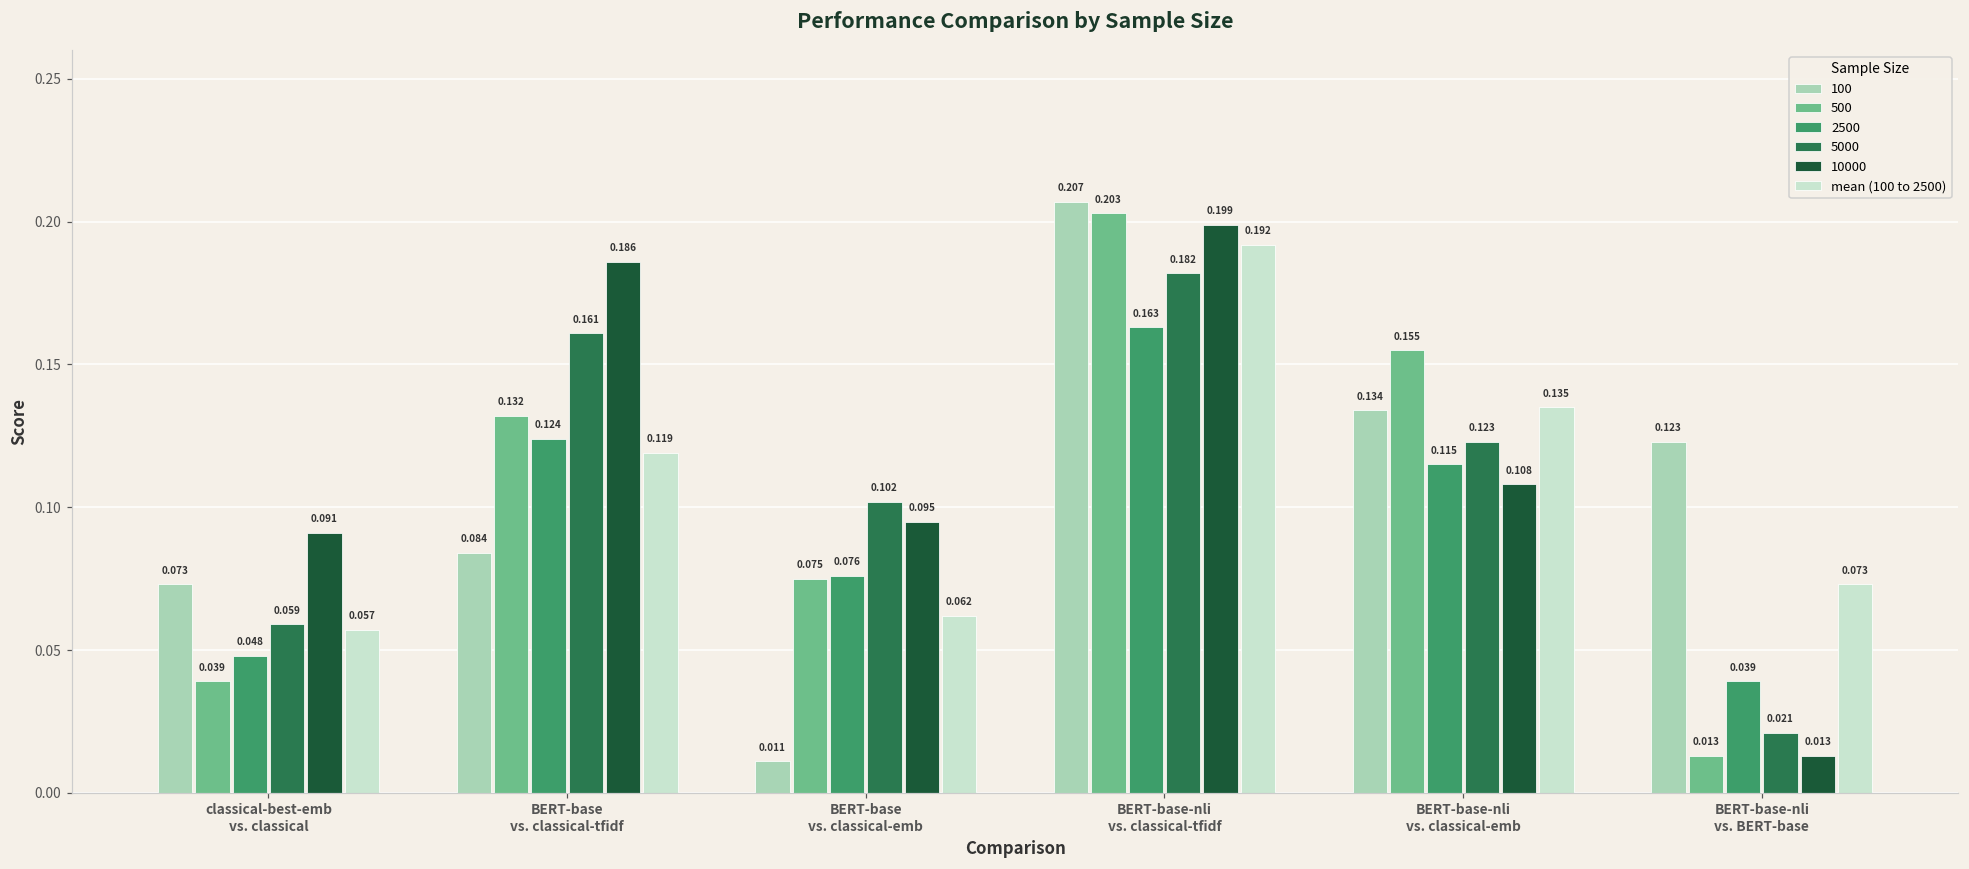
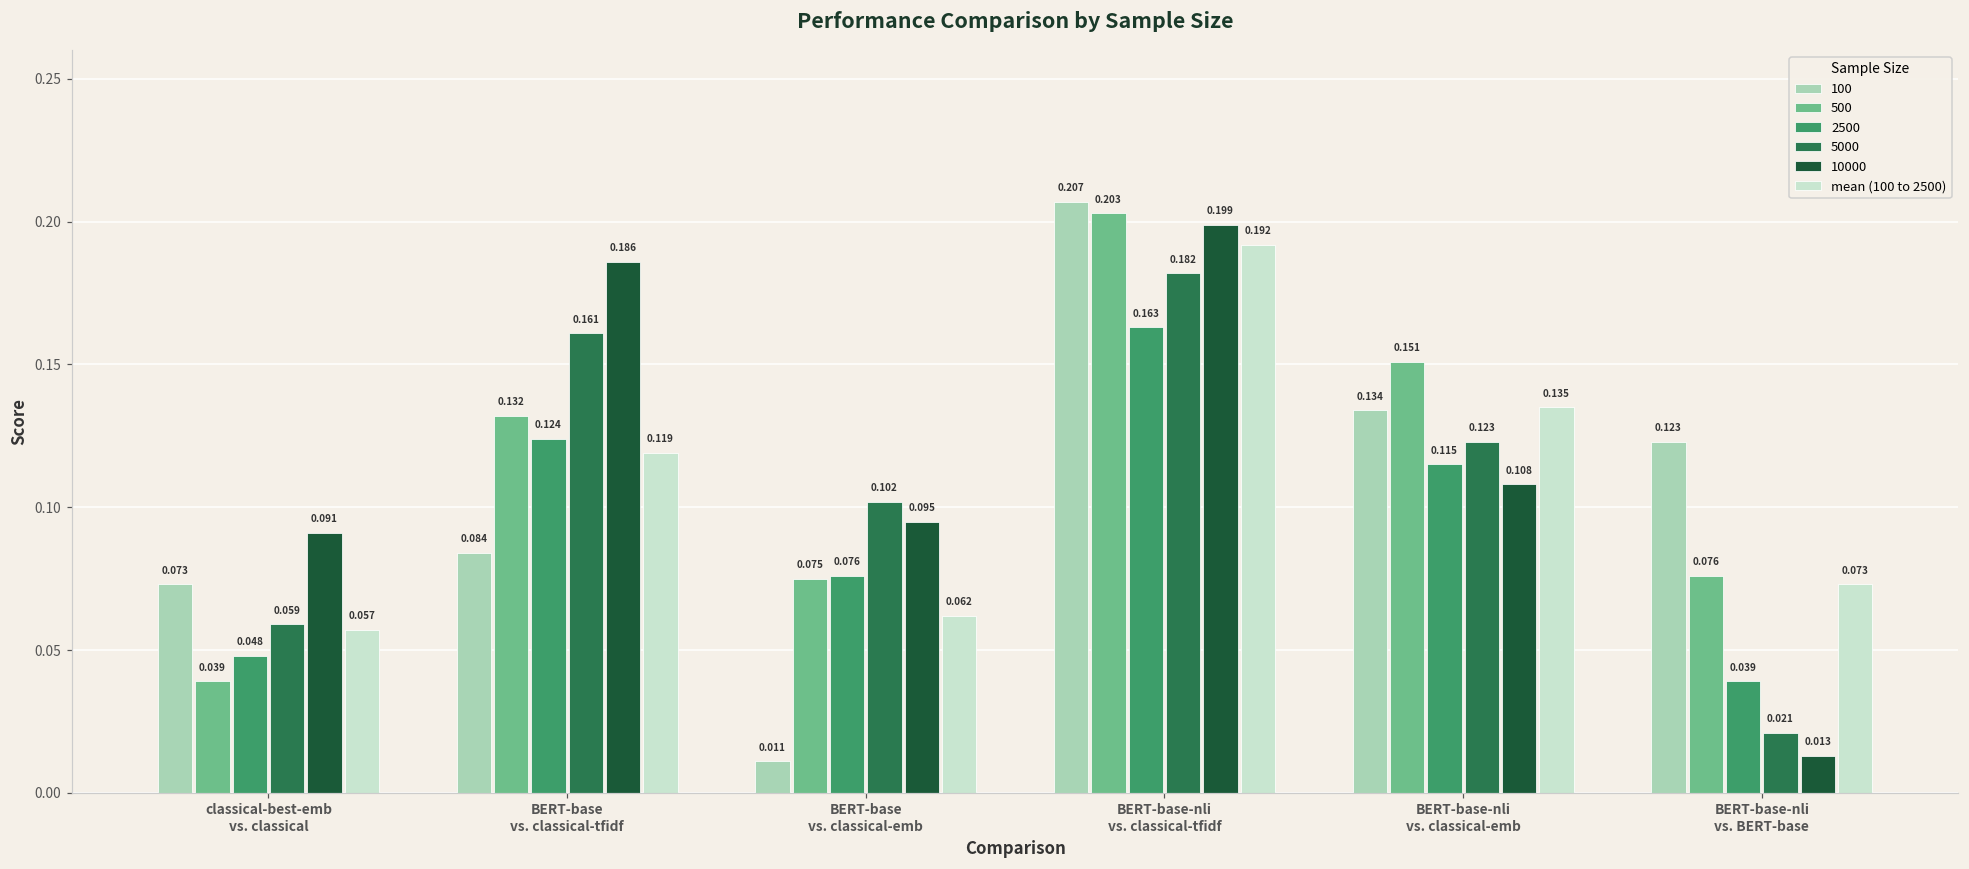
  {
    "500": {
      "classical-best-emb vs. classical": 0.039,
      "BERT-base vs. classical-tfidf": 0.132,
      "BERT-base vs. classical-emb": 0.075,
      "BERT-base-nli vs. classical-tfidf": 0.203,
-     "BERT-base-nli vs. classical-emb": 0.155,
-     "BERT-base-nli vs. BERT-base": 0.013
+     "BERT-base-nli vs. classical-emb": 0.151,
+     "BERT-base-nli vs. BERT-base": 0.076
    }
  }
